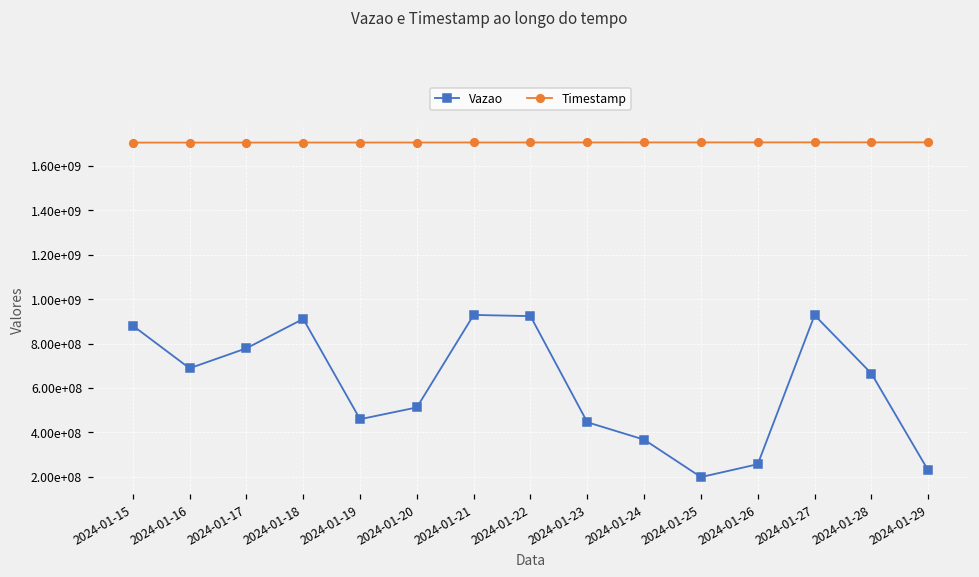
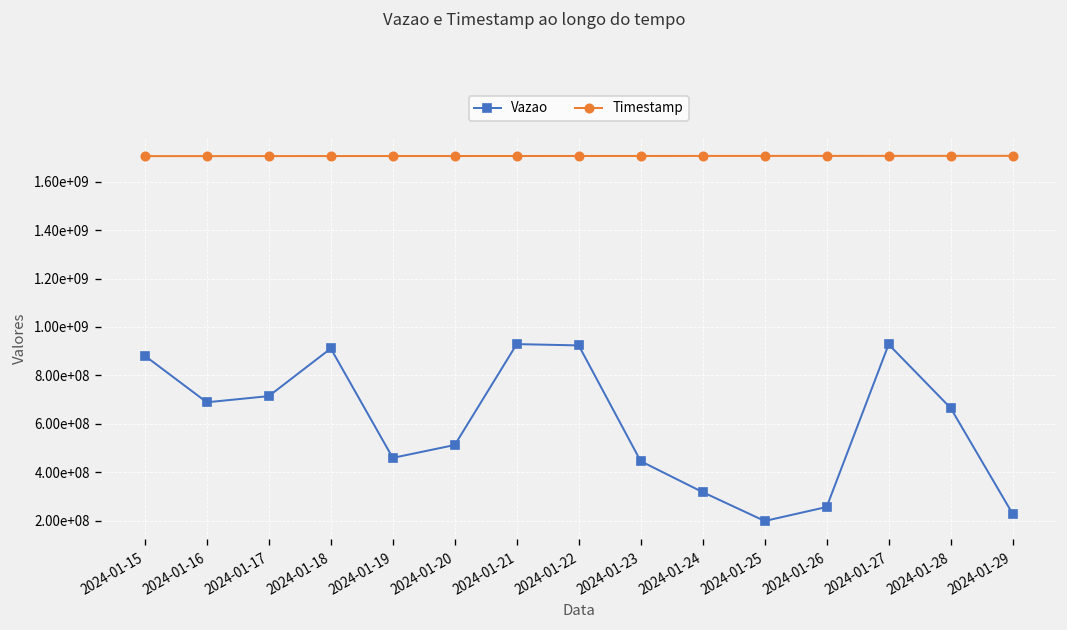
  {
    "Vazao": {
      "2024-01-15": 880000000,
      "2024-01-16": 690000000,
-     "2024-01-17": 780000000,
+     "2024-01-17": 710000000,
      "2024-01-18": 910000000,
      "2024-01-19": 460000000,
      "2024-01-20": 510000000,
      "2024-01-21": 930000000,
      "2024-01-22": 920000000,
      "2024-01-23": 450000000,
-     "2024-01-24": 370000000,
+     "2024-01-24": 320000000,
      "2024-01-25": 200000000,
      "2024-01-26": 260000000,
      "2024-01-27": 930000000,
      "2024-01-28": 670000000,
      "2024-01-29": 230000000
    },
    "Timestamp": {
      "2024-01-15": 1710000000,
      "2024-01-16": 1710000000,
      "2024-01-17": 1710000000,
      "2024-01-18": 1710000000,
      "2024-01-19": 1710000000,
      "2024-01-20": 1710000000,
      "2024-01-21": 1710000000,
      "2024-01-22": 1710000000,
      "2024-01-23": 1710000000,
      "2024-01-24": 1710000000,
      "2024-01-25": 1710000000,
      "2024-01-26": 1710000000,
      "2024-01-27": 1710000000,
      "2024-01-28": 1710000000,
      "2024-01-29": 1710000000
    }
  }
